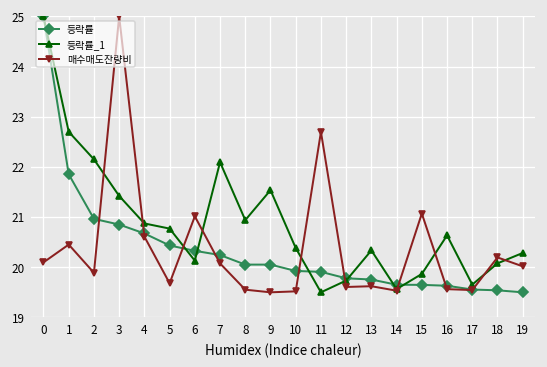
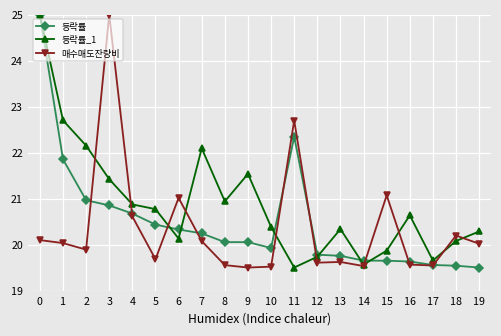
  {
    "등락률": {
      "1": 21.9,
      "2": 21.0,
      "3": 20.9,
      "4": 20.7,
      "5": 20.4,
      "6": 20.3,
      "7": 20.2,
      "8": 20.1,
      "9": 20.1,
      "10": 19.9,
-     "11": 19.9,
+     "11": 22.3,
      "13": 19.8,
      "14": 19.7,
      "15": 19.6,
      "16": 19.6,
      "18": 19.5,
      "19": 19.5
    },
    "등락률_1": {
      "1": 22.7,
      "2": 22.2,
      "3": 21.4,
      "4": 20.9,
      "5": 20.8,
      "6": 20.1,
      "7": 22.1,
      "8": 20.9,
      "9": 21.5,
      "10": 20.4,
      "11": 19.5,
      "13": 20.3,
      "15": 19.9,
      "16": 20.6,
      "17": 19.7,
      "18": 20.1,
      "19": 20.3
    },
    "매수매도잔량비": {
      "0": 20.1,
-     "1": 20.5,
+     "1": 20.0,
      "2": 19.9,
      "3": 25.0,
      "4": 20.6,
      "5": 19.7,
      "6": 21.0,
      "7": 20.1,
      "8": 19.6,
      "9": 19.5,
      "10": 19.5,
      "11": 22.7,
      "12": 19.6,
      "13": 19.6,
      "15": 21.1,
      "16": 19.6,
      "18": 20.2,
      "19": 20.0
    }
  }
